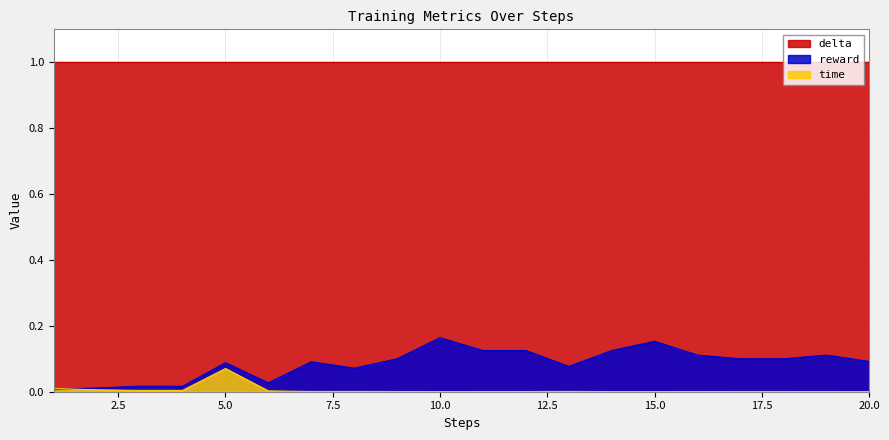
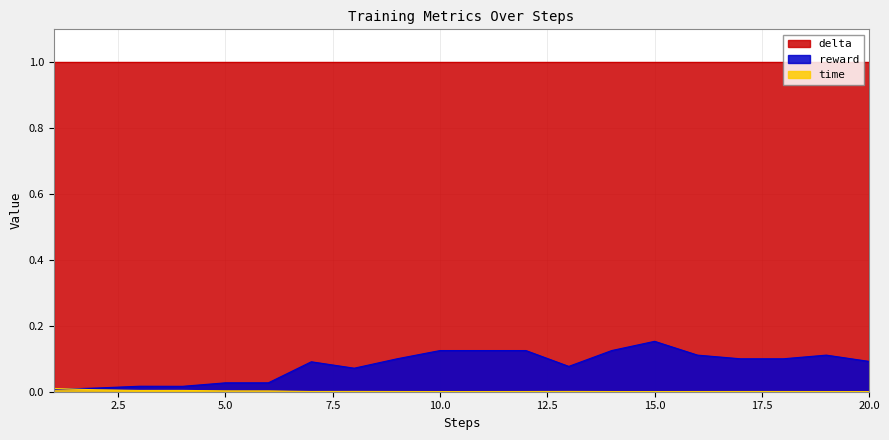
  {
    "delta": {
      "5.0": 1.00,
      "10.0": 1.00,
      "15.0": 1.00,
      "20.0": 1.00
    },
    "reward": {
-     "5.0": 0.09,
-     "10.0": 0.16,
+     "5.0": 0.03,
+     "10.0": 0.13,
      "15.0": 0.15,
      "20.0": 0.09
    },
    "time": {
-     "5.0": 0.07,
+     "5.0": 0.00,
      "10.0": 0.00,
      "15.0": 0.00,
      "20.0": 0.00
    }
  }
